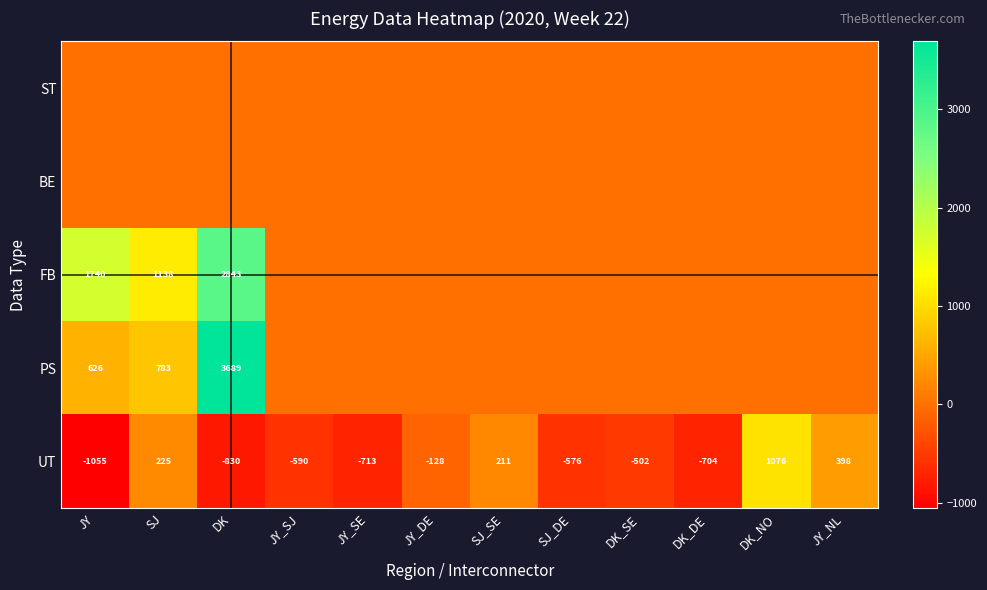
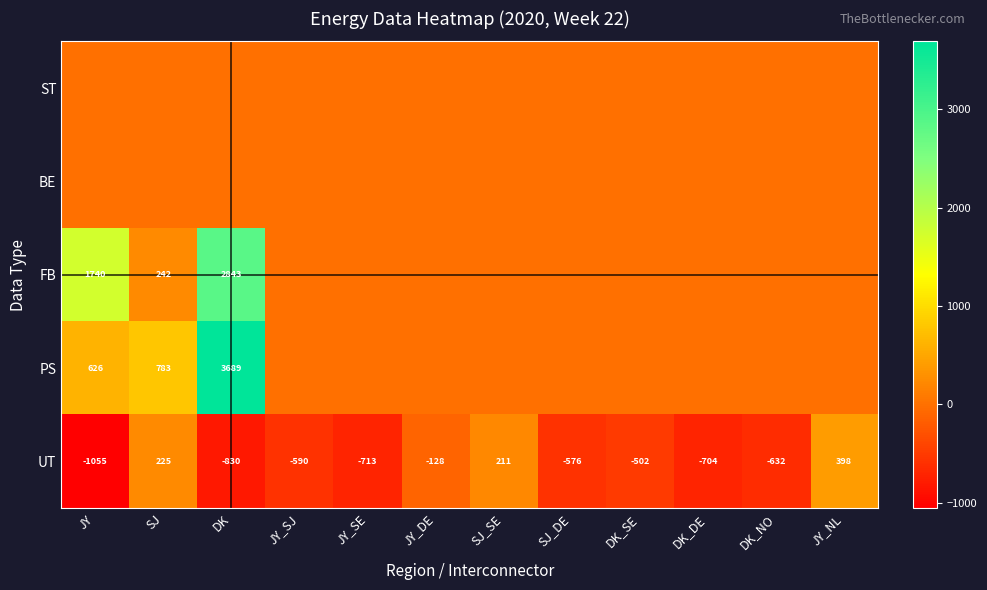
  {
    "FB": {
      "JY": 1740,
-     "SJ": 1138,
+     "SJ": 242,
      "DK": 2843
    },
    "PS": {
      "JY": 626,
      "SJ": 783,
      "DK": 3689
    },
    "UT": {
      "JY": -1055,
      "SJ": 225,
      "DK": -830,
      "JY_SJ": -590,
      "JY_SE": -713,
      "JY_DE": -128,
      "SJ_SE": 211,
      "SJ_DE": -576,
      "DK_SE": -502,
      "DK_DE": -704,
-     "DK_NO": 1076,
+     "DK_NO": -632,
      "JY_NL": 398
    }
  }
